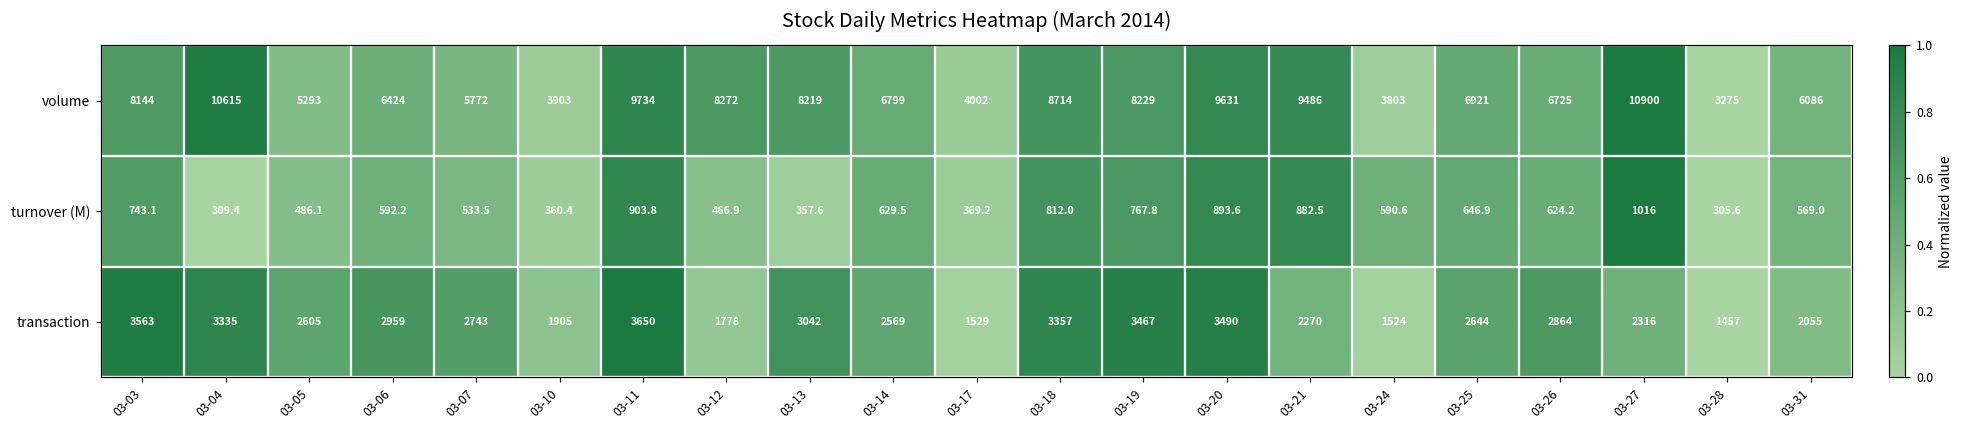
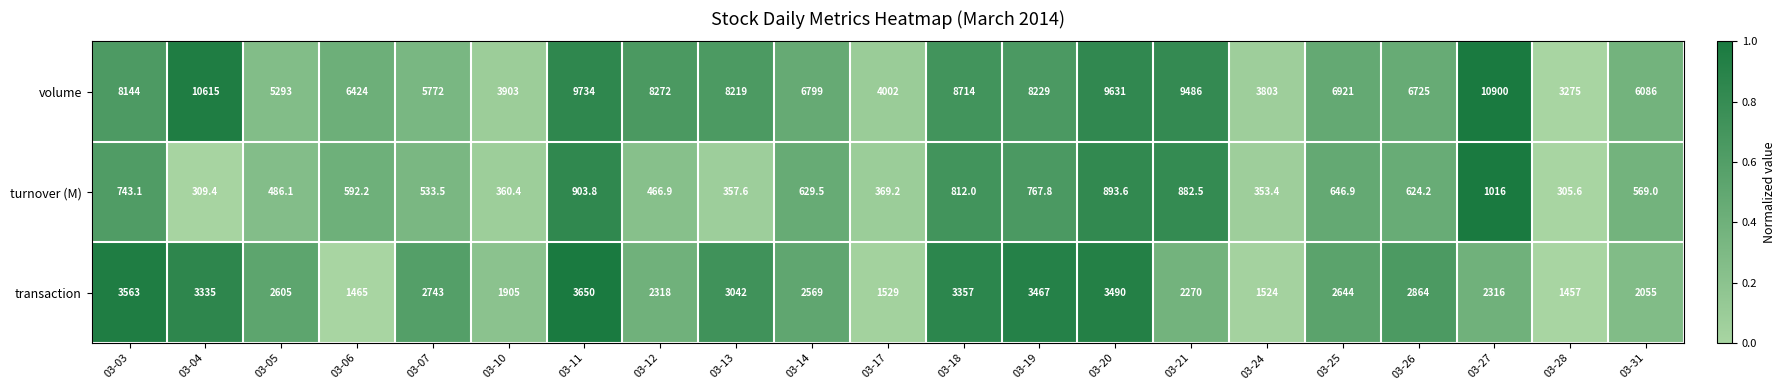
  {
    "volume": {
      "03-03": 8144,
      "03-04": 10615,
      "03-05": 5293,
      "03-06": 6424,
      "03-07": 5772,
      "03-10": 3903,
      "03-11": 9734,
      "03-12": 8272,
      "03-13": 8219,
      "03-14": 6799,
      "03-17": 4002,
      "03-18": 8714,
      "03-19": 8229,
      "03-20": 9631,
      "03-21": 9486,
      "03-24": 3803,
      "03-25": 6921,
      "03-26": 6725,
      "03-27": 10900,
      "03-28": 3275,
      "03-31": 6086
    },
    "turnover (M)": {
      "03-03": 743.1,
      "03-04": 309.4,
      "03-05": 486.1,
      "03-06": 592.2,
      "03-07": 533.5,
      "03-10": 360.4,
      "03-11": 903.8,
      "03-12": 466.9,
      "03-13": 357.6,
      "03-14": 629.5,
      "03-17": 369.2,
      "03-18": 812.0,
      "03-19": 767.8,
      "03-20": 893.6,
      "03-21": 882.5,
-     "03-24": 590.6,
+     "03-24": 353.4,
      "03-25": 646.9,
      "03-26": 624.2,
      "03-27": 1016,
      "03-28": 305.6,
      "03-31": 569.0
    },
    "transaction": {
      "03-03": 3563,
      "03-04": 3335,
      "03-05": 2605,
-     "03-06": 2959,
+     "03-06": 1465,
      "03-07": 2743,
      "03-10": 1905,
      "03-11": 3650,
-     "03-12": 1778,
+     "03-12": 2318,
      "03-13": 3042,
      "03-14": 2569,
      "03-17": 1529,
      "03-18": 3357,
      "03-19": 3467,
      "03-20": 3490,
      "03-21": 2270,
      "03-24": 1524,
      "03-25": 2644,
      "03-26": 2864,
      "03-27": 2316,
      "03-28": 1457,
      "03-31": 2055
    }
  }
